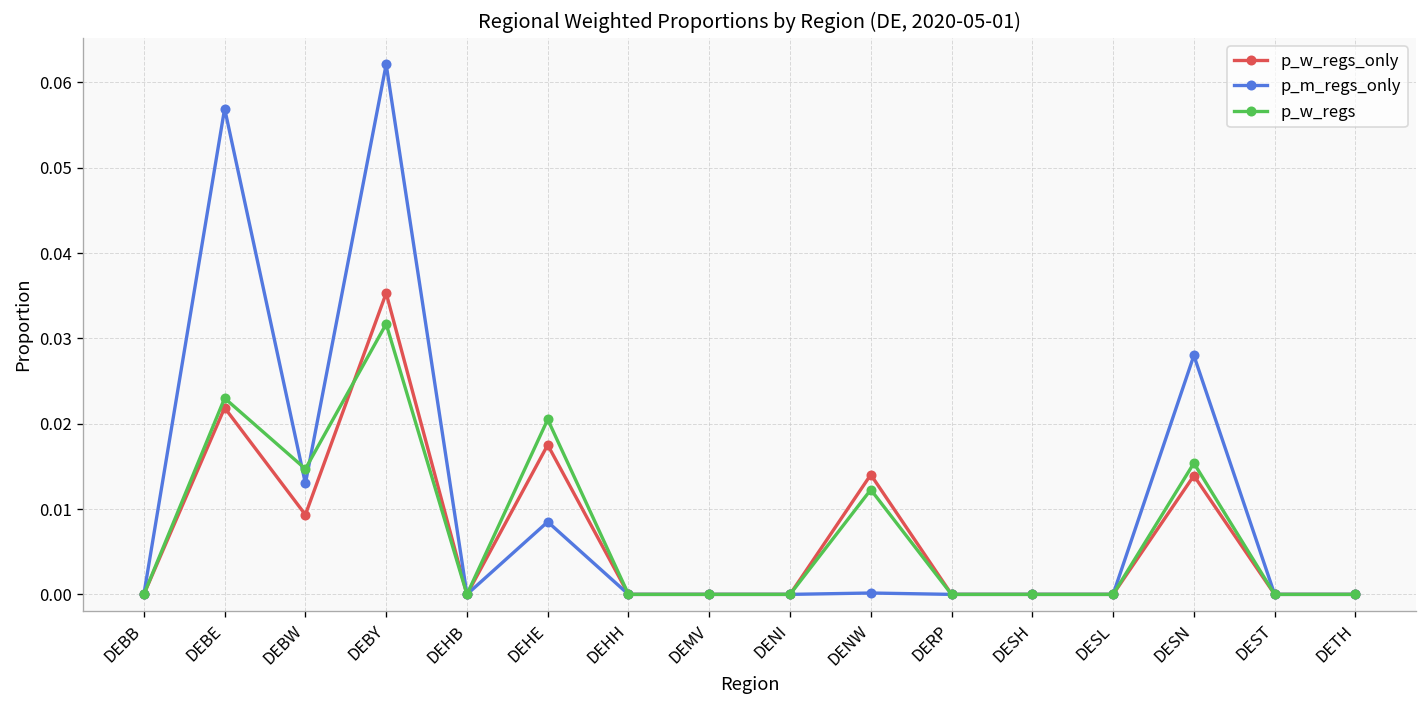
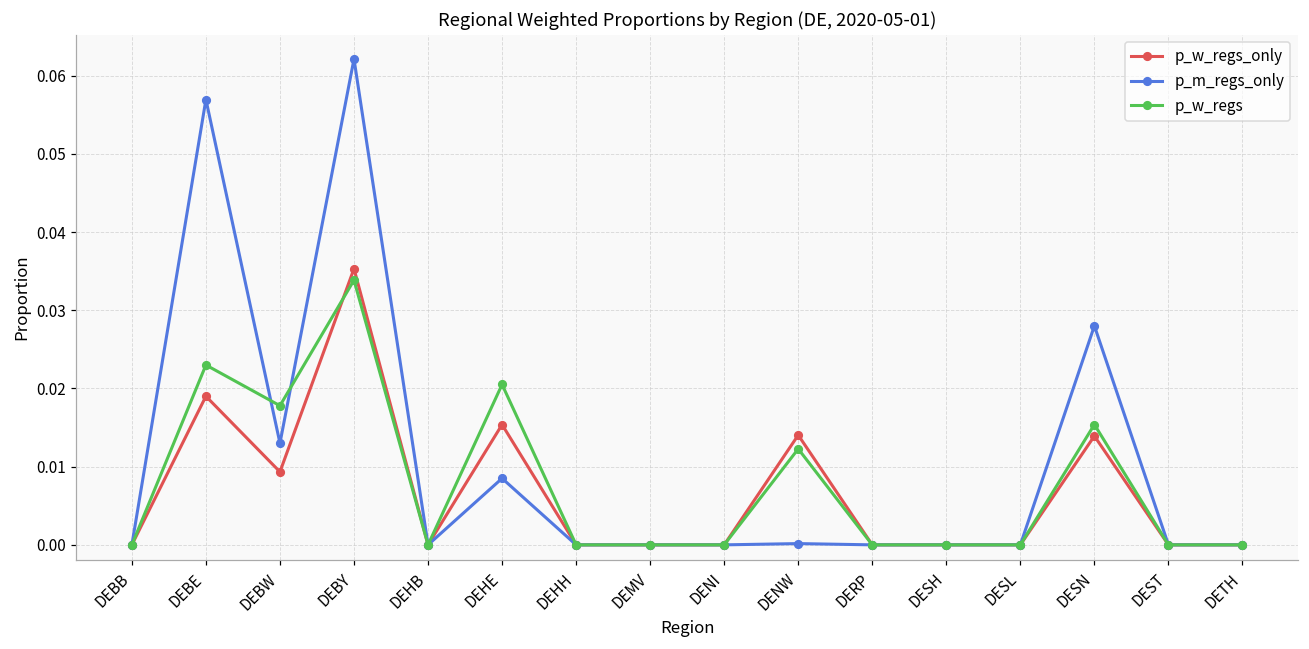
  {
    "p_w_regs_only": {
-     "DEBE": 0.022,
+     "DEBE": 0.019,
      "DEBW": 0.009,
      "DEBY": 0.035,
-     "DEHE": 0.018,
+     "DEHE": 0.015,
      "DENW": 0.014,
      "DESN": 0.014
    },
    "p_m_regs_only": {
      "DEBE": 0.057,
      "DEBW": 0.013,
      "DEBY": 0.062,
      "DEHE": 0.009,
      "DENW": 0.000,
      "DESN": 0.028
    },
    "p_w_regs": {
      "DEBE": 0.023,
-     "DEBW": 0.015,
-     "DEBY": 0.032,
+     "DEBW": 0.018,
+     "DEBY": 0.034,
      "DEHE": 0.021,
      "DENW": 0.012,
      "DESN": 0.015
    }
  }
